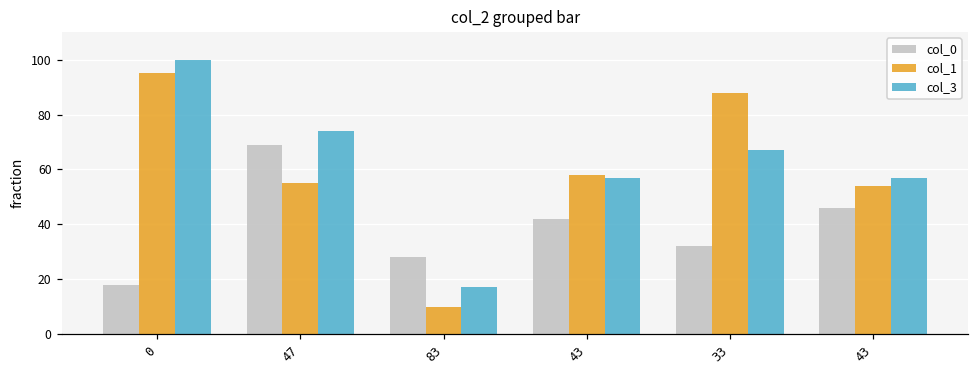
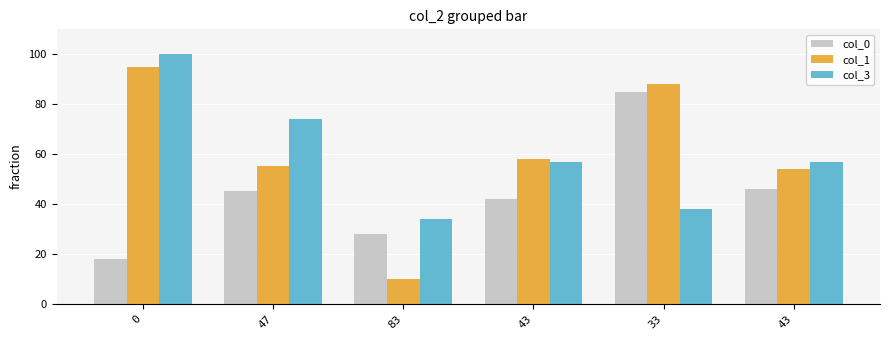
  {
    "col_0": {
      "0": 18,
-     "47": 69,
+     "47": 45,
      "83": 28,
-     "33": 32
+     "33": 85
    },
    "col_1": {
      "0": 95,
      "47": 55,
      "83": 10,
      "33": 88
    },
    "col_3": {
      "0": 100,
      "47": 74,
-     "83": 17,
-     "33": 67
+     "83": 34,
+     "33": 38
    }
  }
